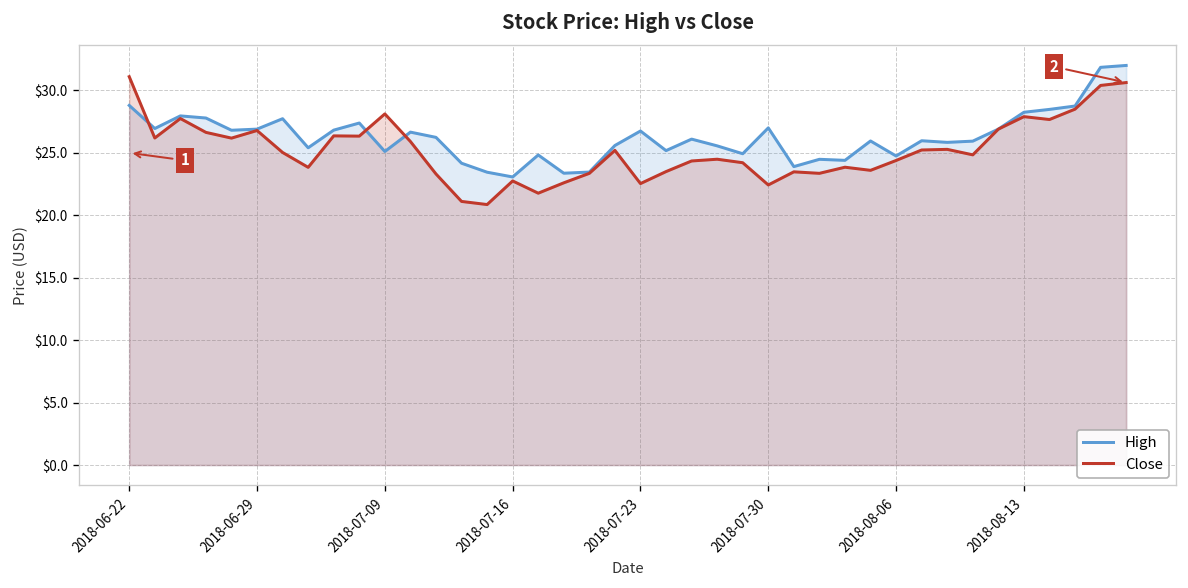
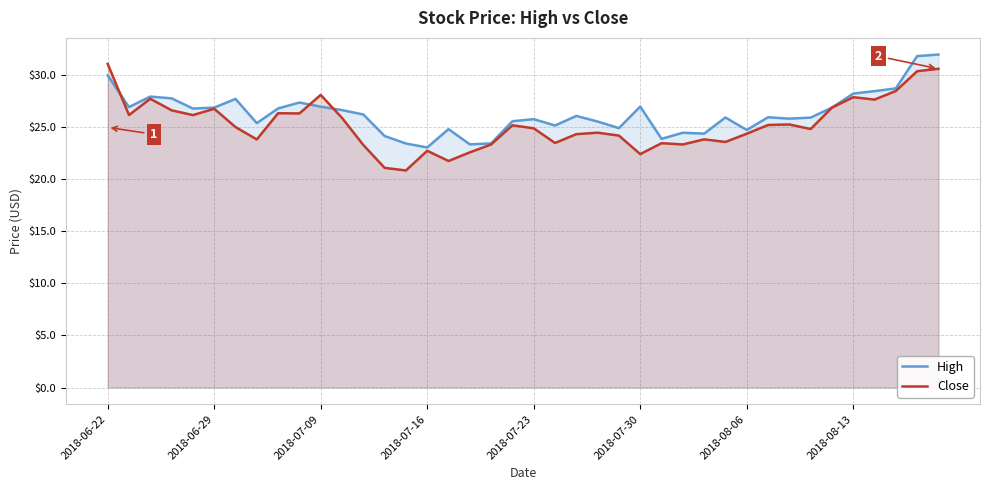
  {
    "High": {
-     "2018-06-22": "$28.8",
-     "2018-07-09": "$25.1",
+     "2018-06-22": "$30.0",
+     "2018-07-09": "$27.0",
      "2018-07-16": "$23.1",
-     "2018-07-23": "$26.8",
+     "2018-07-23": "$25.8",
      "2018-07-30": "$27.0",
      "2018-08-06": "$24.8",
      "2018-08-13": "$28.3"
    },
    "Close": {
      "2018-06-22": "$31.1",
      "2018-07-09": "$28.1",
      "2018-07-16": "$22.8",
-     "2018-07-23": "$22.5",
+     "2018-07-23": "$24.9",
      "2018-07-30": "$22.4",
      "2018-08-06": "$24.4",
      "2018-08-13": "$27.9"
    }
  }
